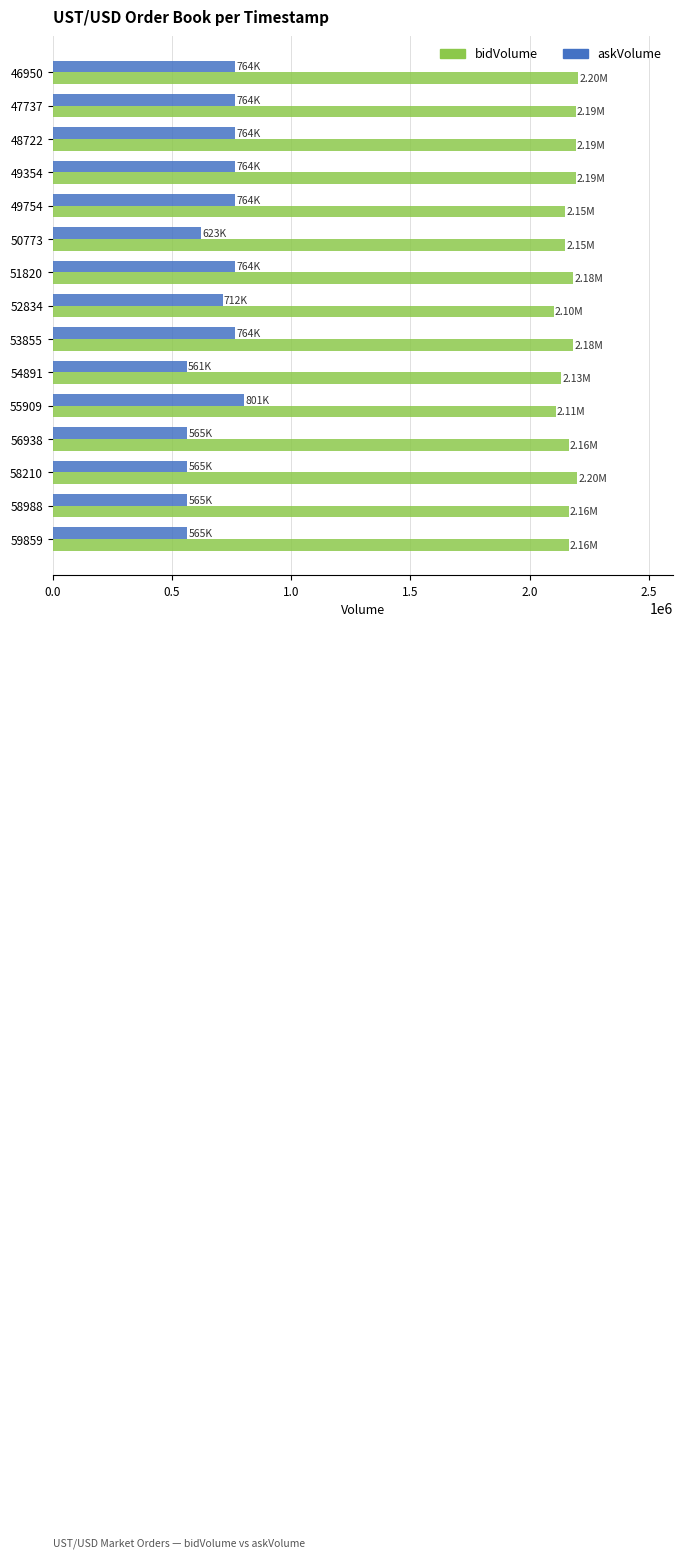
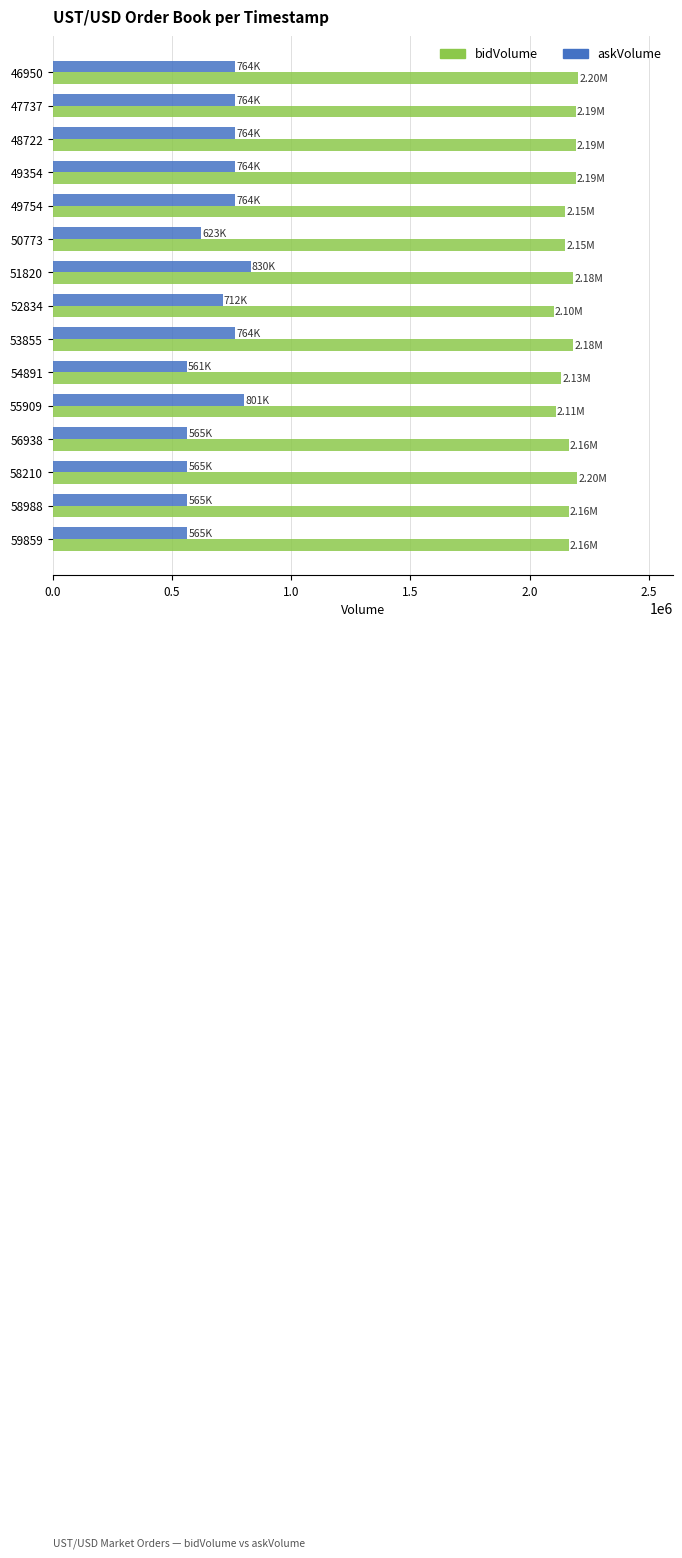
  {
    "bidVolume": {
      "46950": "2.20M",
      "47737": "2.19M",
      "48722": "2.19M",
      "49354": "2.19M",
      "49754": "2.15M",
      "50773": "2.15M",
      "51820": "2.18M",
      "52834": "2.10M",
      "53855": "2.18M",
      "54891": "2.13M",
      "55909": "2.11M",
      "56938": "2.16M",
      "58210": "2.20M",
      "58988": "2.16M",
      "59859": "2.16M"
    },
    "askVolume": {
      "46950": "764K",
      "47737": "764K",
      "48722": "764K",
      "49354": "764K",
      "49754": "764K",
      "50773": "623K",
-     "51820": "764K",
+     "51820": "830K",
      "52834": "712K",
      "53855": "764K",
      "54891": "561K",
      "55909": "801K",
      "56938": "565K",
      "58210": "565K",
      "58988": "565K",
      "59859": "565K"
    }
  }
